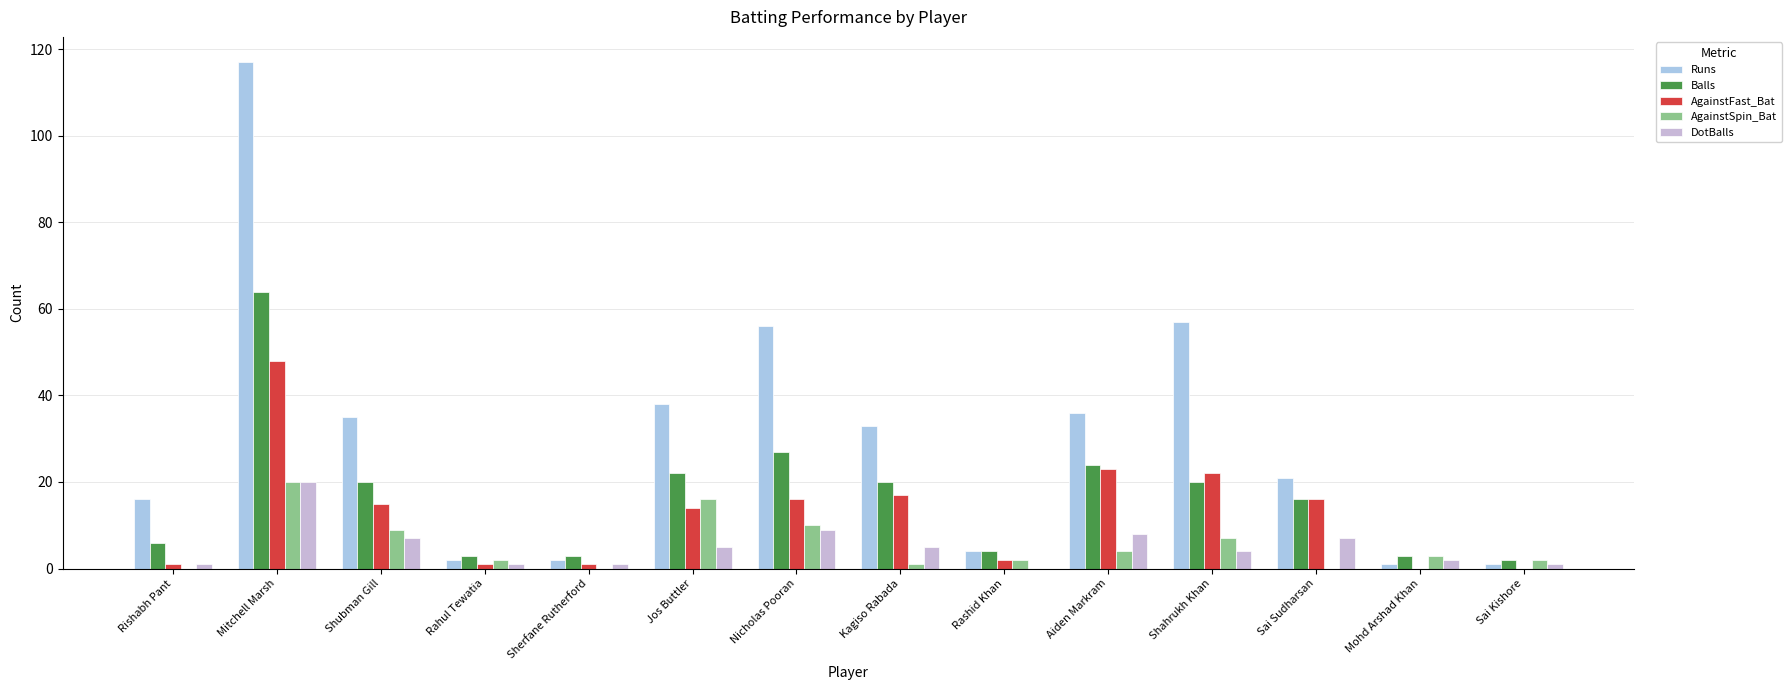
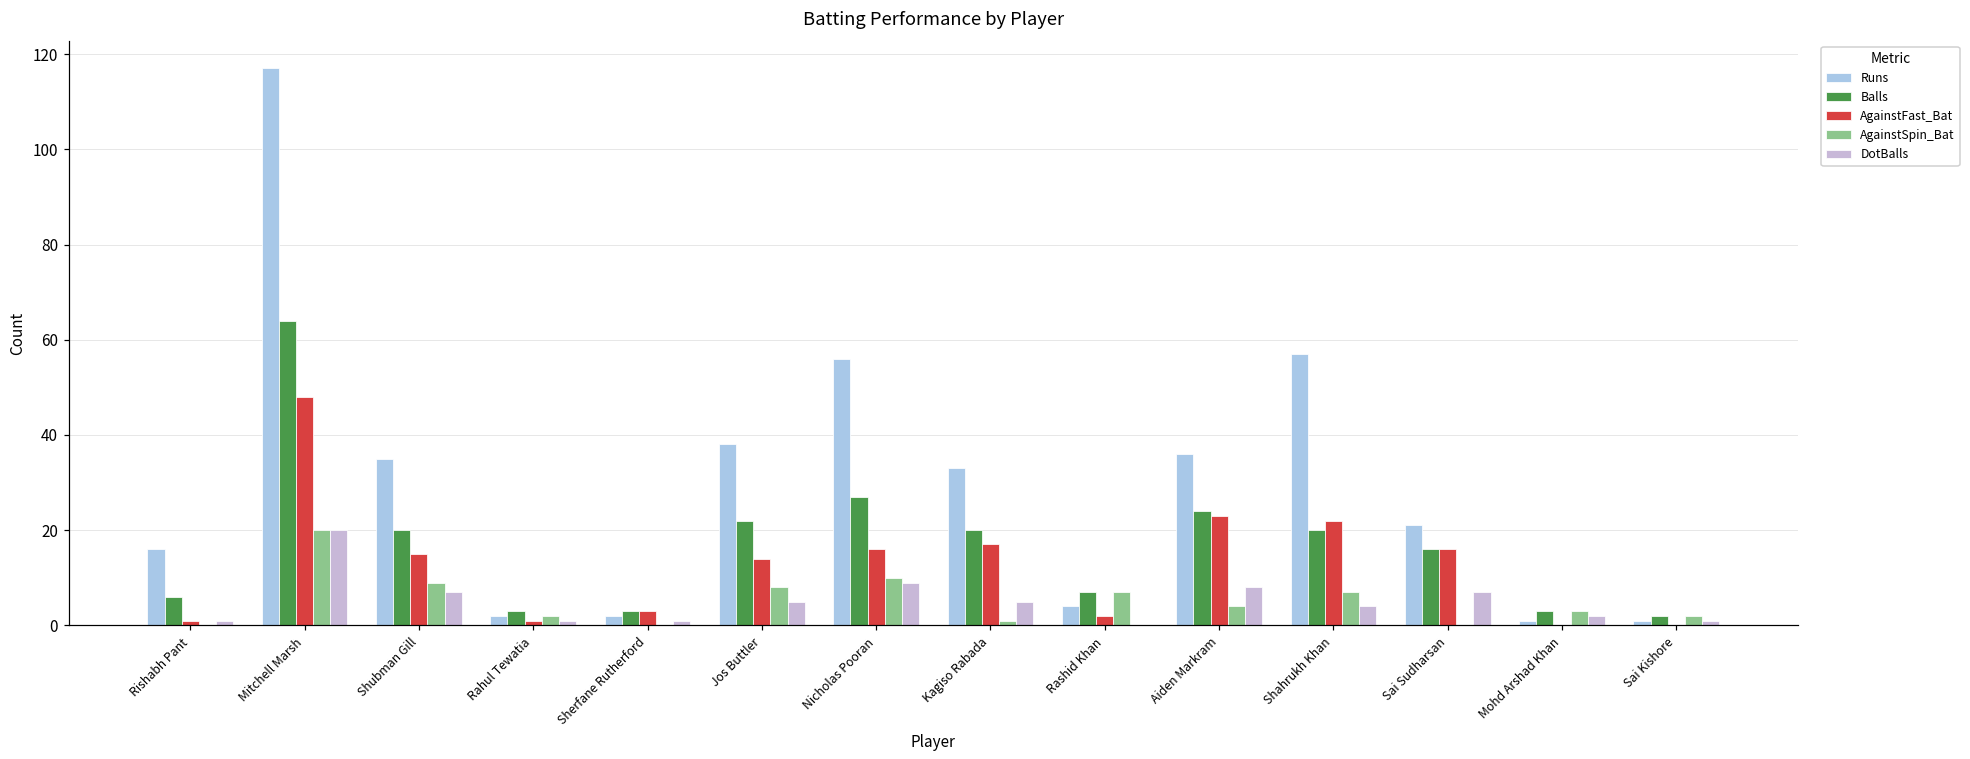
  {
    "Balls": {
      "Rishabh Pant": 6,
      "Mitchell Marsh": 64,
      "Shubman Gill": 20,
      "Rahul Tewatia": 3,
      "Sherfane Rutherford": 3,
      "Jos Buttler": 22,
      "Nicholas Pooran": 27,
      "Kagiso Rabada": 20,
-     "Rashid Khan": 4,
+     "Rashid Khan": 7,
      "Aiden Markram": 24,
      "Shahrukh Khan": 20,
      "Sai Sudharsan": 16,
      "Mohd Arshad Khan": 3,
      "Sai Kishore": 2
    },
    "AgainstFast_Bat": {
      "Rishabh Pant": 1,
      "Mitchell Marsh": 48,
      "Shubman Gill": 15,
      "Rahul Tewatia": 1,
-     "Sherfane Rutherford": 1,
+     "Sherfane Rutherford": 3,
      "Jos Buttler": 14,
      "Nicholas Pooran": 16,
      "Kagiso Rabada": 17,
      "Rashid Khan": 2,
      "Aiden Markram": 23,
      "Shahrukh Khan": 22,
      "Sai Sudharsan": 16,
      "Mohd Arshad Khan": 0,
      "Sai Kishore": 0
    },
    "AgainstSpin_Bat": {
      "Rishabh Pant": 0,
      "Mitchell Marsh": 20,
      "Shubman Gill": 9,
      "Rahul Tewatia": 2,
      "Sherfane Rutherford": 0,
-     "Jos Buttler": 16,
+     "Jos Buttler": 8,
      "Nicholas Pooran": 10,
      "Kagiso Rabada": 1,
-     "Rashid Khan": 2,
+     "Rashid Khan": 7,
      "Aiden Markram": 4,
      "Shahrukh Khan": 7,
      "Sai Sudharsan": 0,
      "Mohd Arshad Khan": 3,
      "Sai Kishore": 2
    }
  }
